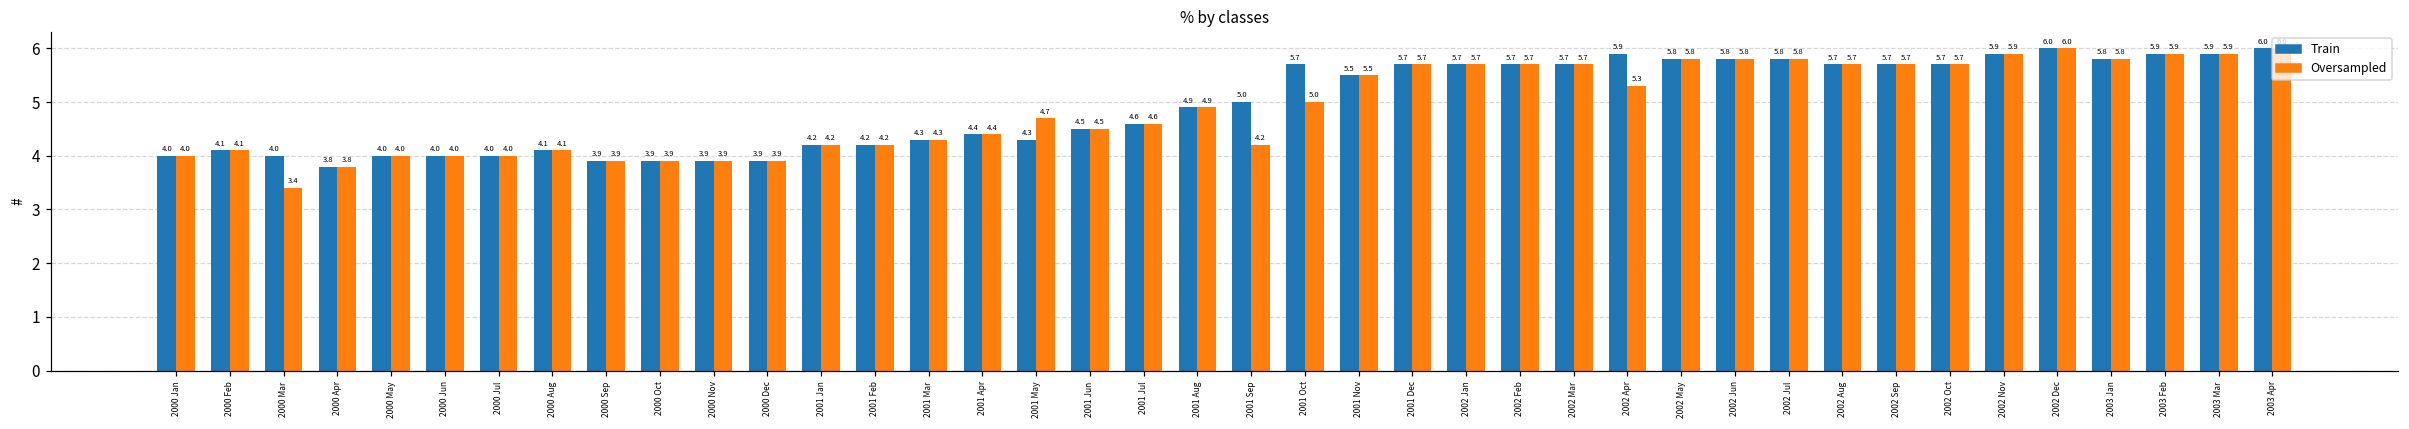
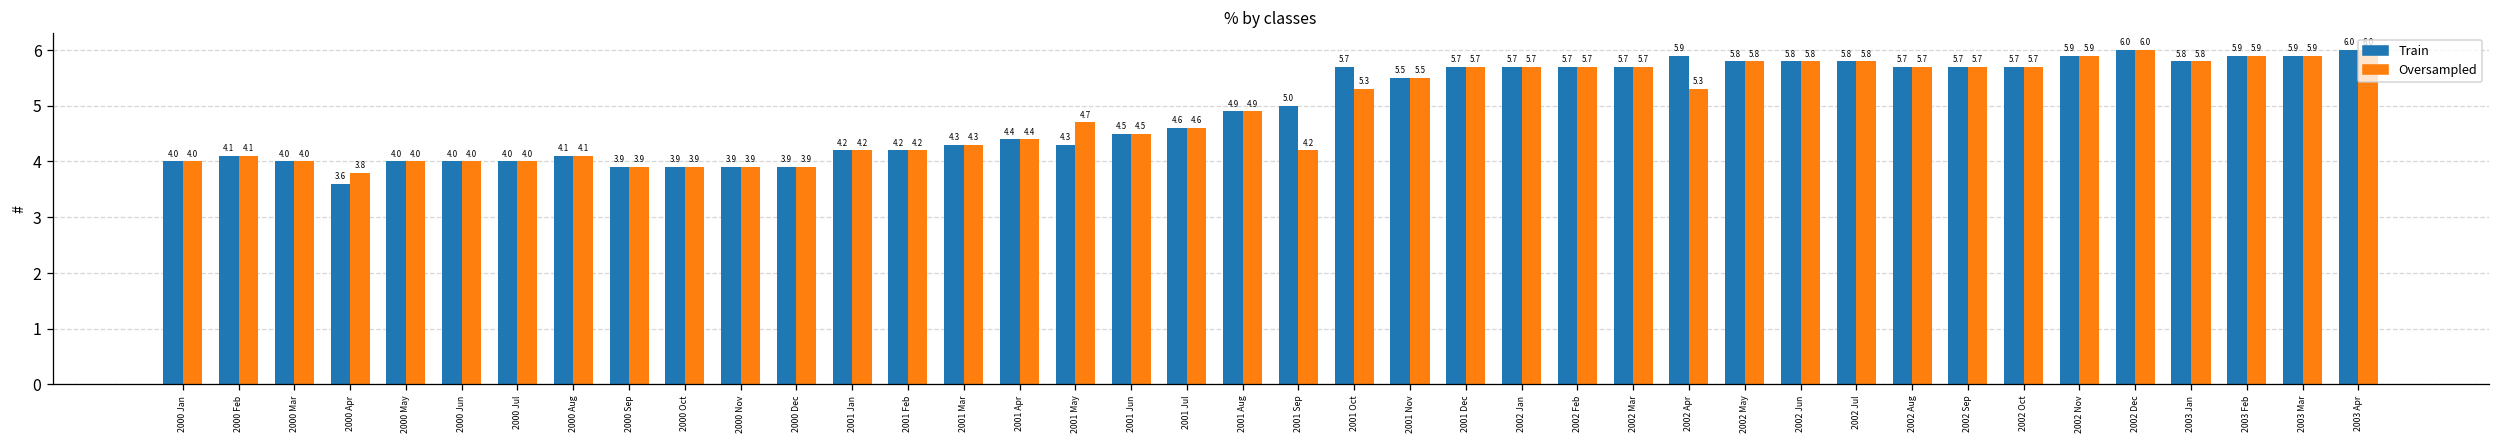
  {
    "Train": {
      "2000 Jan": 4.0,
      "2000 Feb": 4.1,
      "2000 Mar": 4.0,
-     "2000 Apr": 3.8,
+     "2000 Apr": 3.6,
      "2000 May": 4.0,
      "2000 Jun": 4.0,
      "2000 Jul": 4.0,
      "2000 Aug": 4.1,
      "2000 Sep": 3.9,
      "2000 Oct": 3.9,
      "2000 Nov": 3.9,
      "2000 Dec": 3.9,
      "2001 Jan": 4.2,
      "2001 Feb": 4.2,
      "2001 Mar": 4.3,
      "2001 Apr": 4.4,
      "2001 May": 4.3,
      "2001 Jun": 4.5,
      "2001 Jul": 4.6,
      "2001 Aug": 4.9,
      "2001 Sep": 5.0,
      "2001 Oct": 5.7,
      "2001 Nov": 5.5,
      "2001 Dec": 5.7,
      "2002 Jan": 5.7,
      "2002 Feb": 5.7,
      "2002 Mar": 5.7,
      "2002 Apr": 5.9,
      "2002 May": 5.8,
      "2002 Jun": 5.8,
      "2002 Jul": 5.8,
      "2002 Aug": 5.7,
      "2002 Sep": 5.7,
      "2002 Oct": 5.7,
      "2002 Nov": 5.9,
      "2002 Dec": 6.0,
      "2003 Jan": 5.8,
      "2003 Feb": 5.9,
      "2003 Mar": 5.9,
      "2003 Apr": 6.0
    },
    "Oversampled": {
      "2000 Jan": 4.0,
      "2000 Feb": 4.1,
-     "2000 Mar": 3.4,
+     "2000 Mar": 4.0,
      "2000 Apr": 3.8,
      "2000 May": 4.0,
      "2000 Jun": 4.0,
      "2000 Jul": 4.0,
      "2000 Aug": 4.1,
      "2000 Sep": 3.9,
      "2000 Oct": 3.9,
      "2000 Nov": 3.9,
      "2000 Dec": 3.9,
      "2001 Jan": 4.2,
      "2001 Feb": 4.2,
      "2001 Mar": 4.3,
      "2001 Apr": 4.4,
      "2001 May": 4.7,
      "2001 Jun": 4.5,
      "2001 Jul": 4.6,
      "2001 Aug": 4.9,
      "2001 Sep": 4.2,
-     "2001 Oct": 5.0,
+     "2001 Oct": 5.3,
      "2001 Nov": 5.5,
      "2001 Dec": 5.7,
      "2002 Jan": 5.7,
      "2002 Feb": 5.7,
      "2002 Mar": 5.7,
      "2002 Apr": 5.3,
      "2002 May": 5.8,
      "2002 Jun": 5.8,
      "2002 Jul": 5.8,
      "2002 Aug": 5.7,
      "2002 Sep": 5.7,
      "2002 Oct": 5.7,
      "2002 Nov": 5.9,
      "2002 Dec": 6.0,
      "2003 Jan": 5.8,
      "2003 Feb": 5.9,
      "2003 Mar": 5.9
    }
  }
